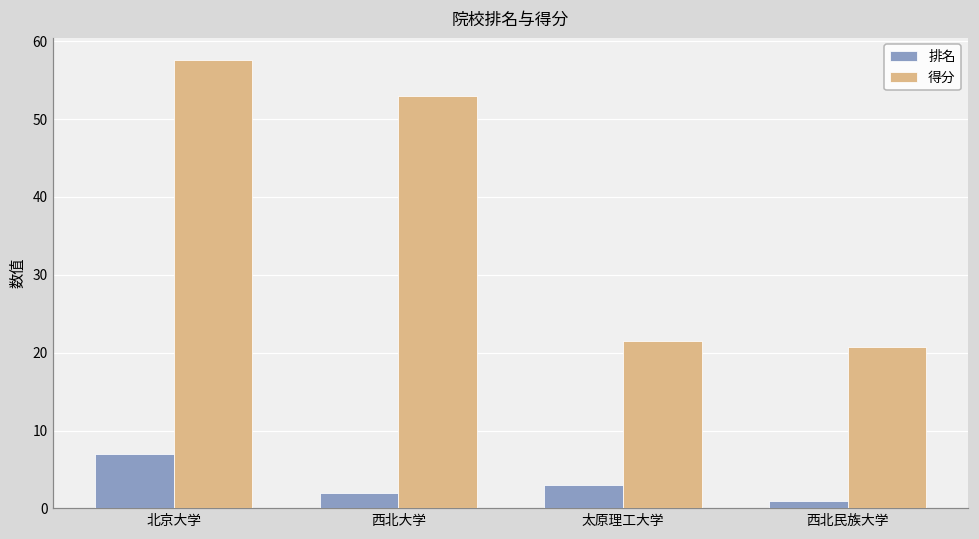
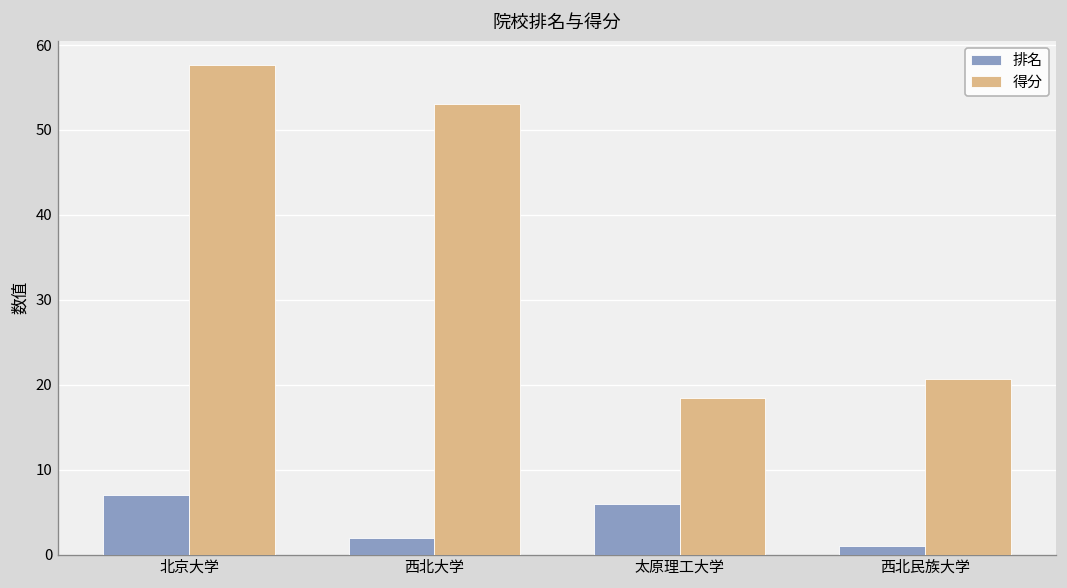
  {
    "排名": {
      "北京大学": 7,
      "西北大学": 2,
-     "太原理工大学": 3,
+     "太原理工大学": 6,
      "西北民族大学": 1
    },
    "得分": {
      "北京大学": 58,
      "西北大学": 53,
-     "太原理工大学": 22,
+     "太原理工大学": 18,
      "西北民族大学": 21
    }
  }
